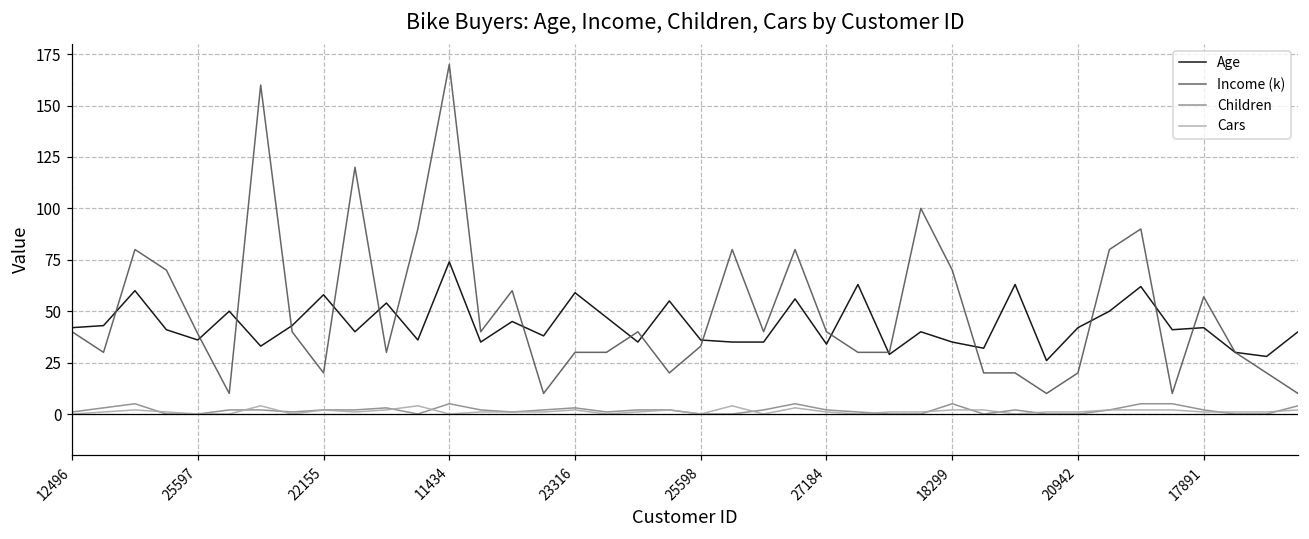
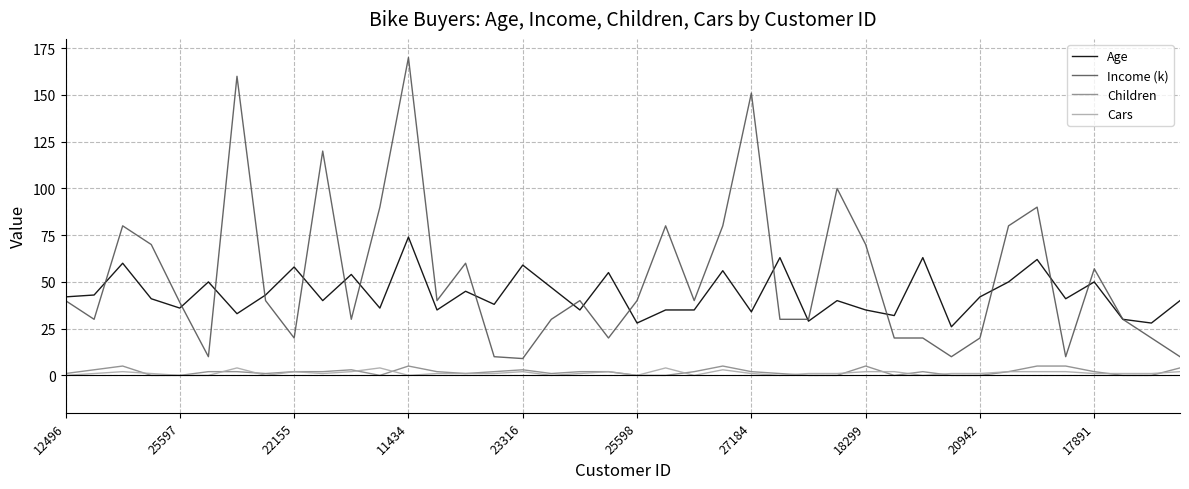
  {
    "Age": {
      "12496": 42,
      "25597": 36,
      "22155": 58,
      "11434": 74,
      "23316": 59,
-     "25598": 36,
+     "25598": 28,
      "27184": 34,
      "18299": 35,
      "20942": 42,
-     "17891": 42
+     "17891": 50
    },
    "Income (k)": {
      "12496": 40,
      "25597": 39,
      "22155": 20,
      "11434": 170,
-     "23316": 30,
-     "25598": 33,
-     "27184": 40,
+     "23316": 9,
+     "25598": 40,
+     "27184": 151,
      "18299": 70,
      "20942": 20,
      "17891": 57
    }
  }
